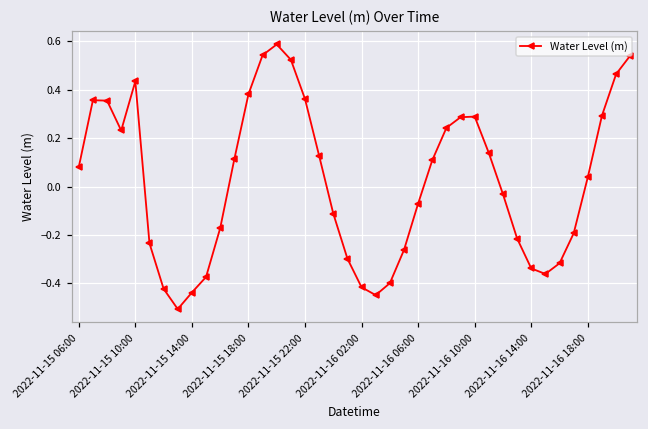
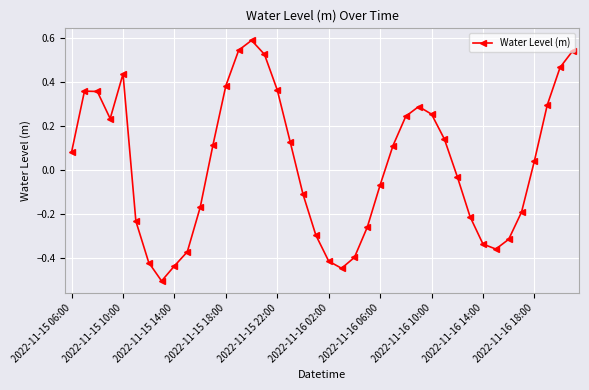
  {
    "2022-11-15 06:00": 0.08,
    "2022-11-15 10:00": 0.44,
    "2022-11-15 14:00": -0.44,
    "2022-11-15 18:00": 0.38,
    "2022-11-15 22:00": 0.36,
    "2022-11-16 02:00": -0.42,
    "2022-11-16 06:00": -0.07,
-   "2022-11-16 10:00": 0.29,
+   "2022-11-16 10:00": 0.25,
    "2022-11-16 14:00": -0.34,
    "2022-11-16 18:00": 0.04
  }
